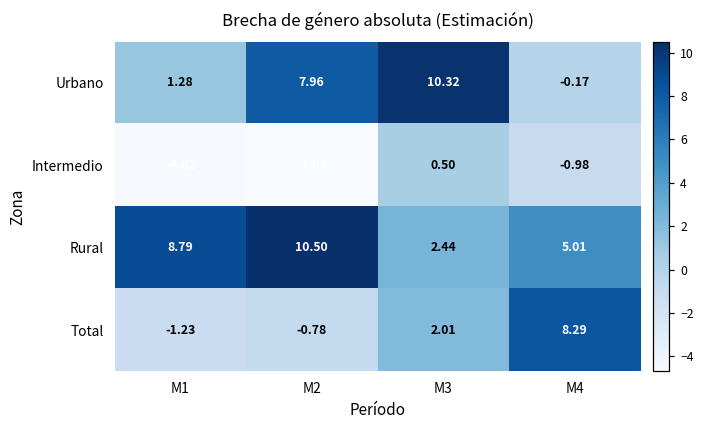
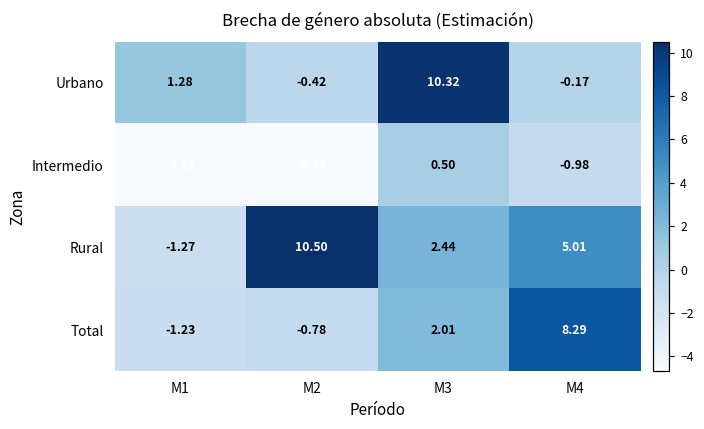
  {
    "Urbano": {
      "M1": 1.28,
-     "M2": 7.96,
+     "M2": -0.42,
      "M3": 10.32,
      "M4": -0.17
    },
    "Intermedio": {
      "M3": 0.50,
      "M4": -0.98
    },
    "Rural": {
-     "M1": 8.79,
+     "M1": -1.27,
      "M2": 10.50,
      "M3": 2.44,
      "M4": 5.01
    },
    "Total": {
      "M1": -1.23,
      "M2": -0.78,
      "M3": 2.01,
      "M4": 8.29
    }
  }
